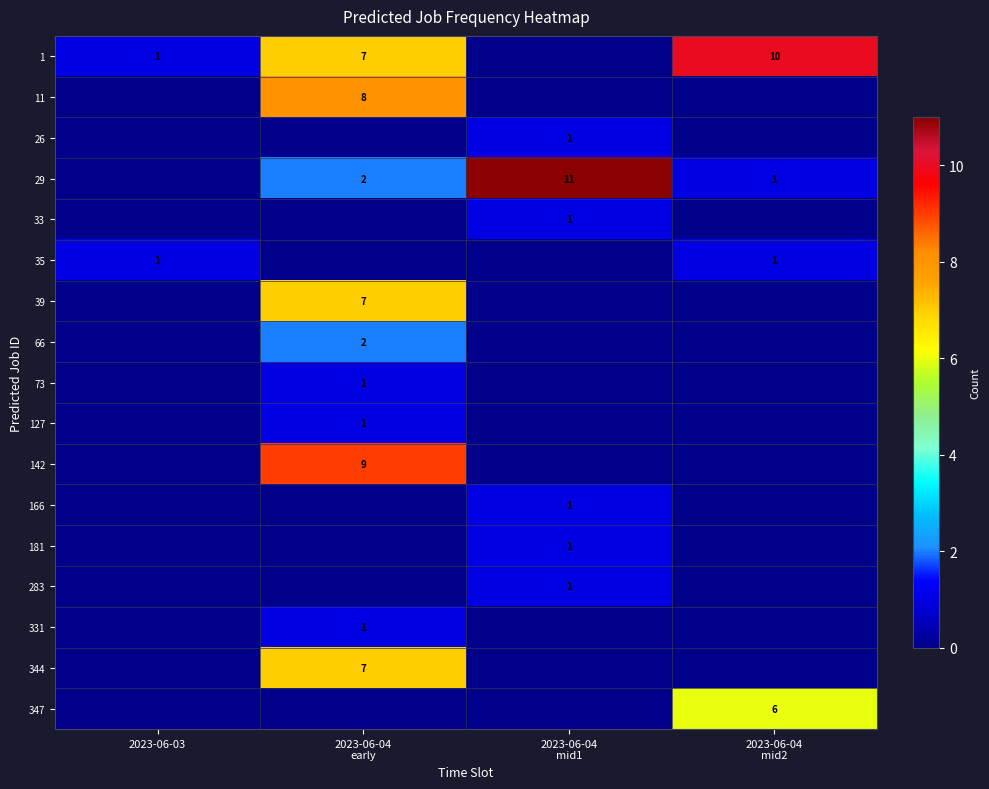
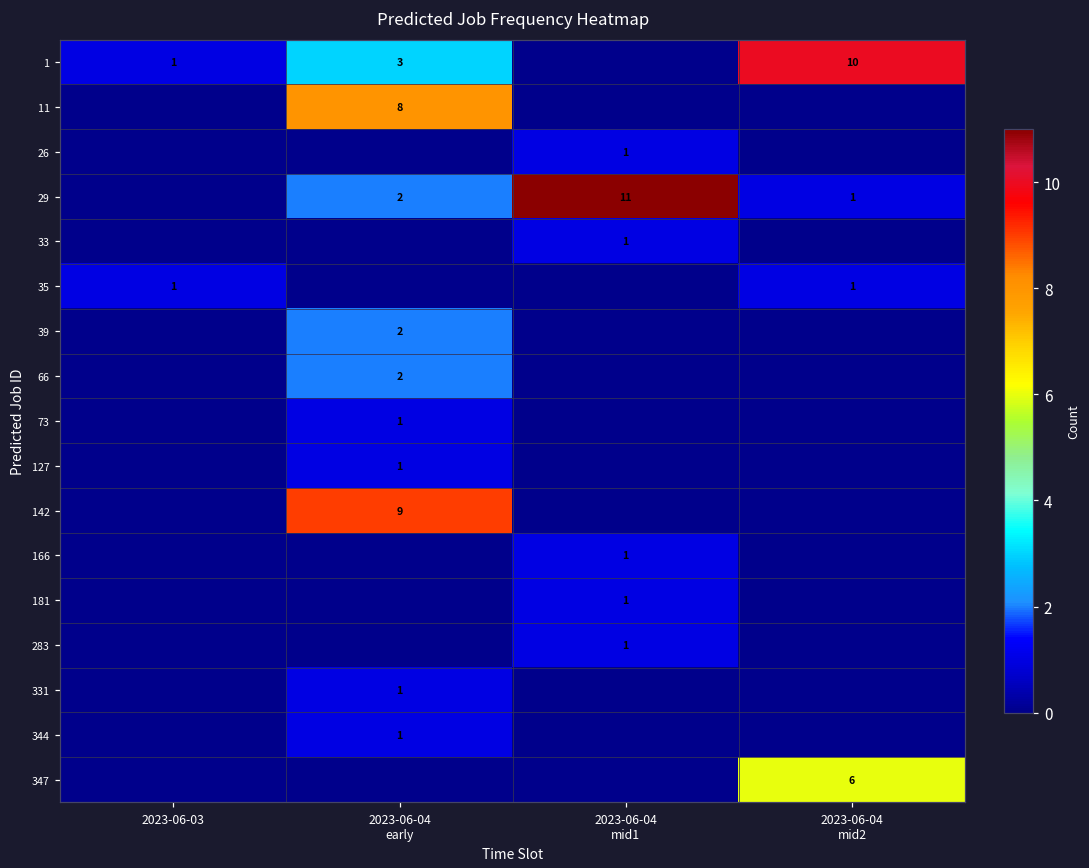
  {
    "1": {
      "2023-06-03": 1,
-     "2023-06-04 early": 7,
+     "2023-06-04 early": 3,
      "2023-06-04 mid2": 10
    },
    "11": {
      "2023-06-04 early": 8
    },
    "26": {
      "2023-06-04 mid1": 1
    },
    "29": {
      "2023-06-04 early": 2,
      "2023-06-04 mid1": 11,
      "2023-06-04 mid2": 1
    },
    "33": {
      "2023-06-04 mid1": 1
    },
    "35": {
      "2023-06-03": 1,
      "2023-06-04 mid2": 1
    },
    "39": {
-     "2023-06-04 early": 7
+     "2023-06-04 early": 2
    },
    "66": {
      "2023-06-04 early": 2
    },
    "73": {
      "2023-06-04 early": 1
    },
    "127": {
      "2023-06-04 early": 1
    },
    "142": {
      "2023-06-04 early": 9
    },
    "166": {
      "2023-06-04 mid1": 1
    },
    "181": {
      "2023-06-04 mid1": 1
    },
    "283": {
      "2023-06-04 mid1": 1
    },
    "331": {
      "2023-06-04 early": 1
    },
    "344": {
-     "2023-06-04 early": 7
+     "2023-06-04 early": 1
    },
    "347": {
      "2023-06-04 mid2": 6
    }
  }
